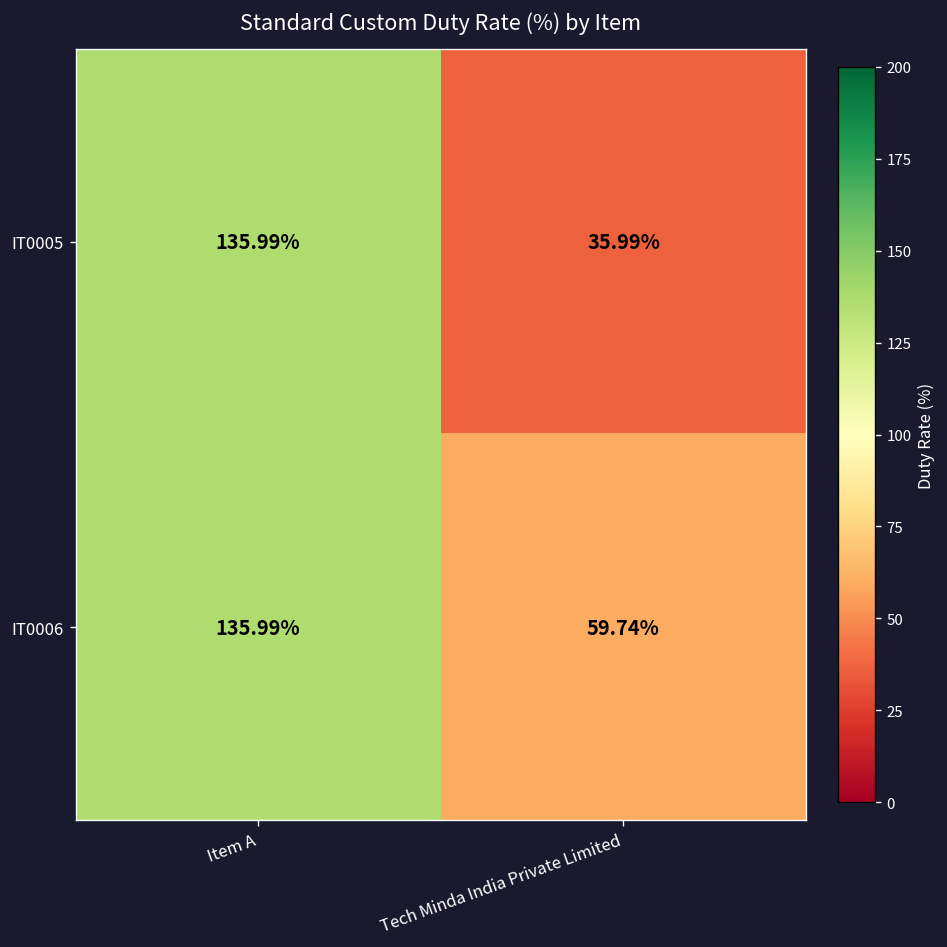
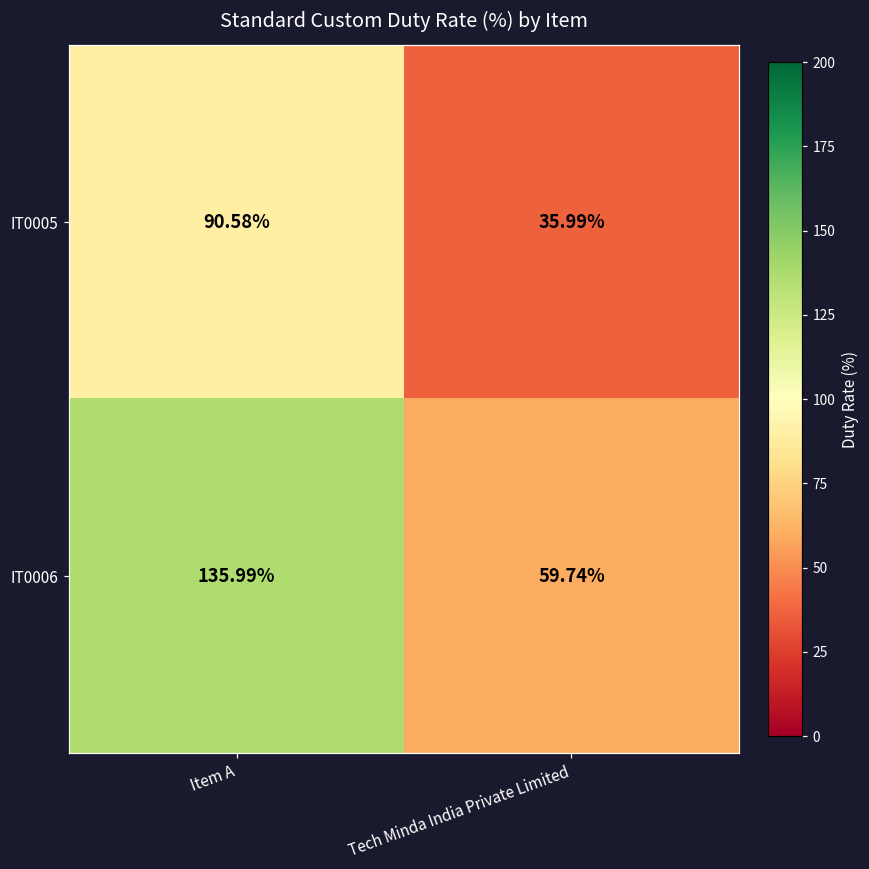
  {
    "IT0005": {
-     "Item A": "135.99%",
+     "Item A": "90.58%",
      "Tech Minda India Private Limited": "35.99%"
    },
    "IT0006": {
      "Item A": "135.99%",
      "Tech Minda India Private Limited": "59.74%"
    }
  }
